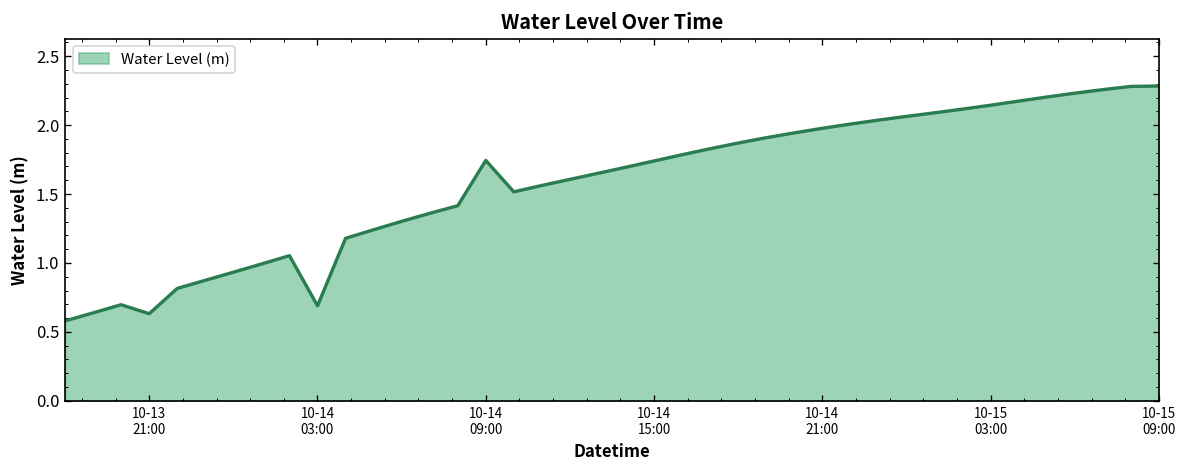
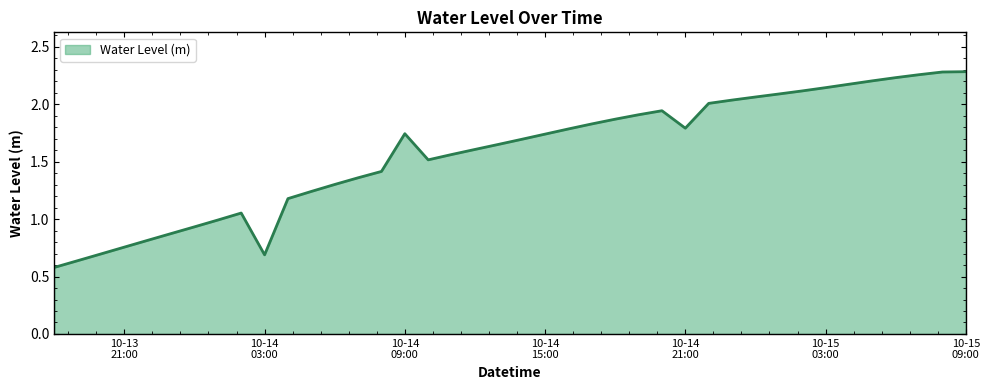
  {
-   "10-13 21:00": 0.63,
+   "10-13 21:00": 0.76,
    "10-14 03:00": 0.69,
    "10-14 09:00": 1.74,
    "10-14 15:00": 1.74,
-   "10-14 21:00": 1.98,
+   "10-14 21:00": 1.79,
    "10-15 03:00": 2.14,
    "10-15 09:00": 2.28
  }
